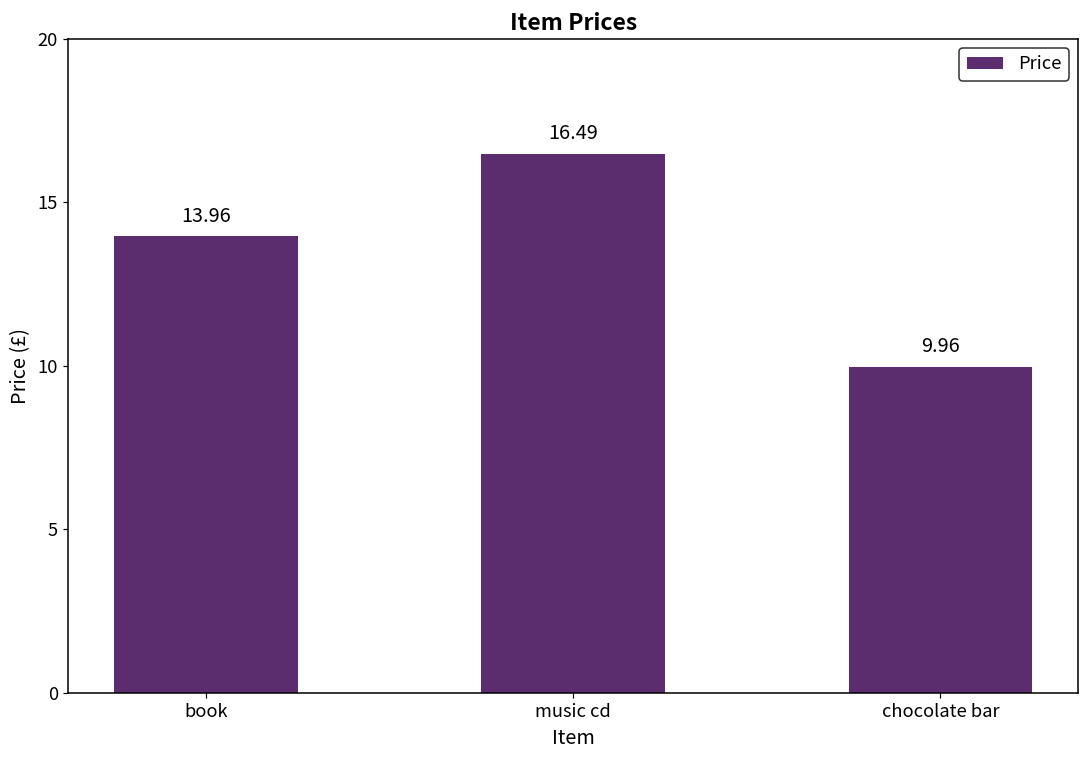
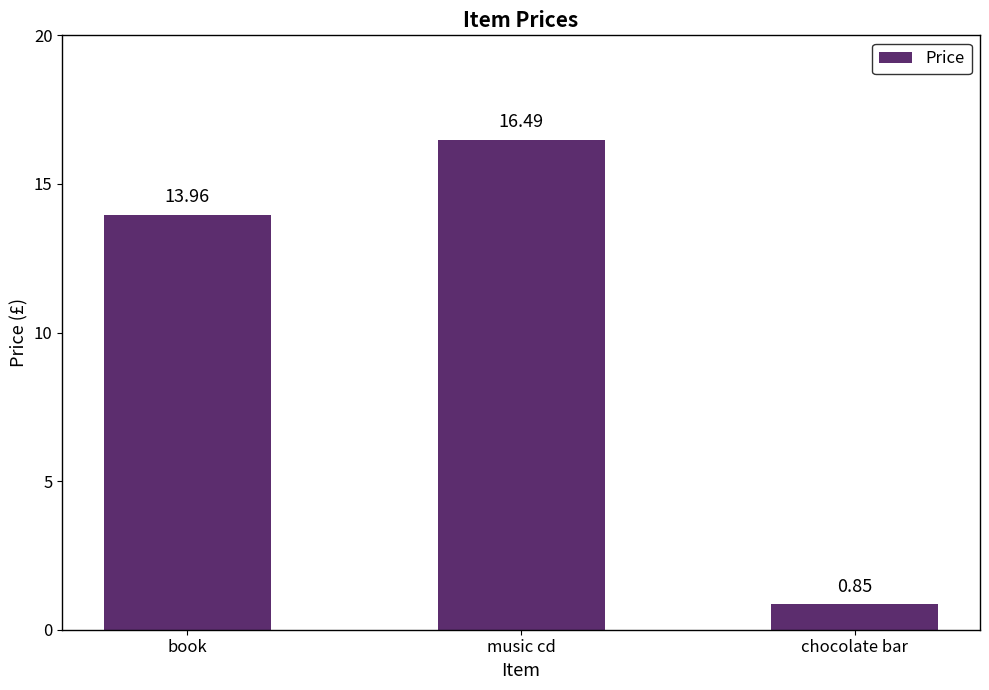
  {
    "book": 13.96,
    "music cd": 16.49,
-   "chocolate bar": 9.96
+   "chocolate bar": 0.85
  }
